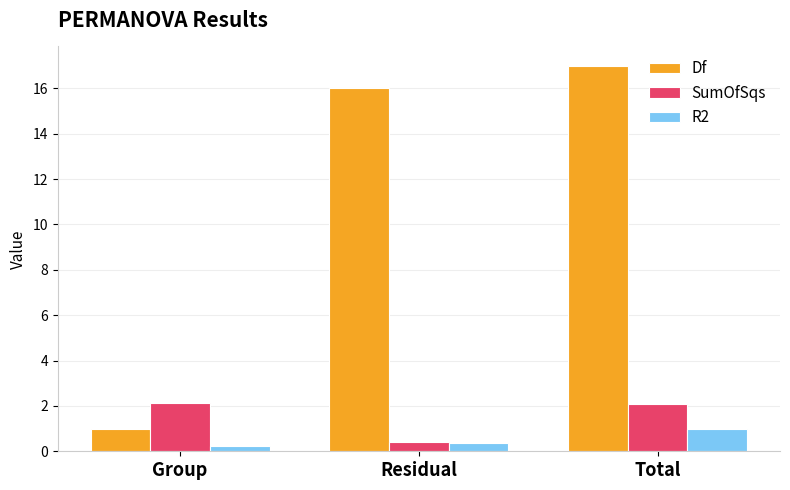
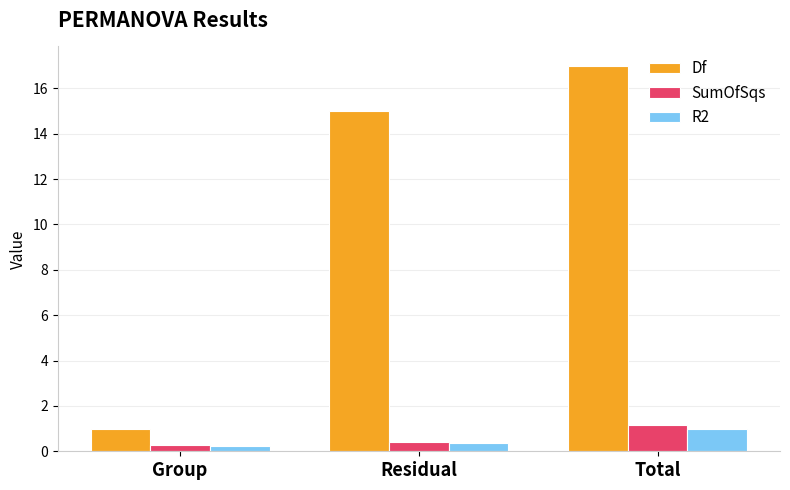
  {
    "Df": {
      "Group": 1,
-     "Residual": 16,
+     "Residual": 15,
      "Total": 17
    },
    "SumOfSqs": {
-     "Group": 2.1,
+     "Group": 0.3,
      "Residual": 0.4,
-     "Total": 2.1
+     "Total": 1.2
    },
    "R2": {
      "Group": 0.2,
      "Residual": 0.4,
      "Total": 1.0
    }
  }
